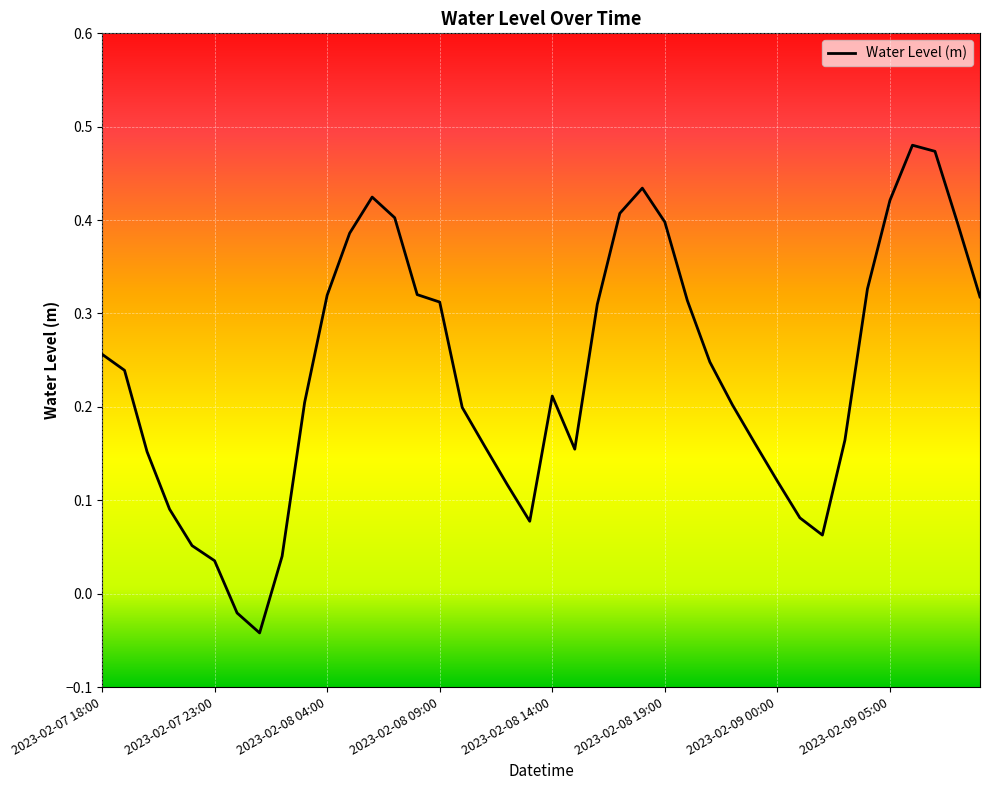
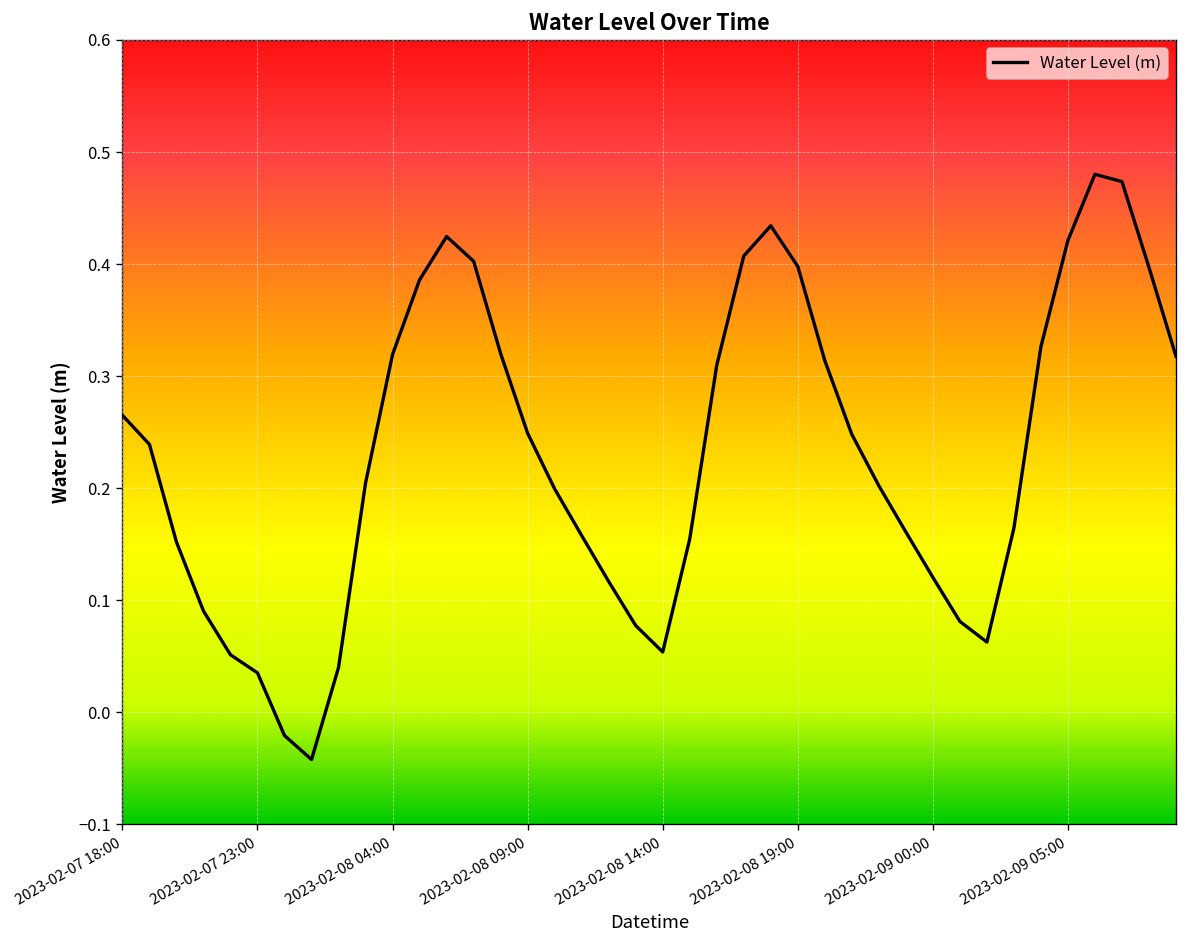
  {
-   "2023-02-07 18:00": 0.26,
+   "2023-02-07 18:00": 0.27,
    "2023-02-07 23:00": 0.04,
    "2023-02-08 04:00": 0.32,
-   "2023-02-08 09:00": 0.31,
-   "2023-02-08 14:00": 0.21,
+   "2023-02-08 09:00": 0.25,
+   "2023-02-08 14:00": 0.05,
    "2023-02-08 19:00": 0.40,
    "2023-02-09 00:00": 0.12,
    "2023-02-09 05:00": 0.42
  }
